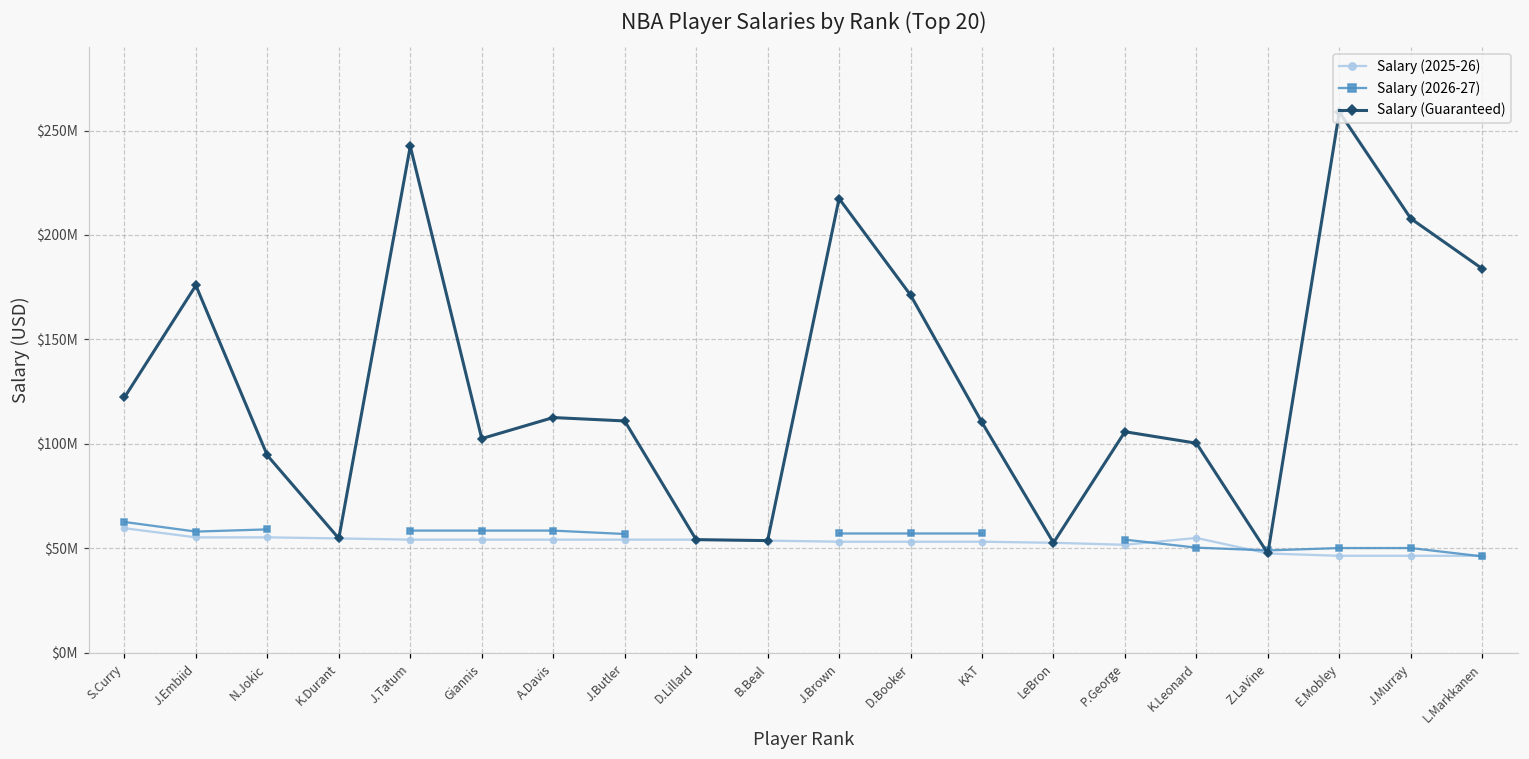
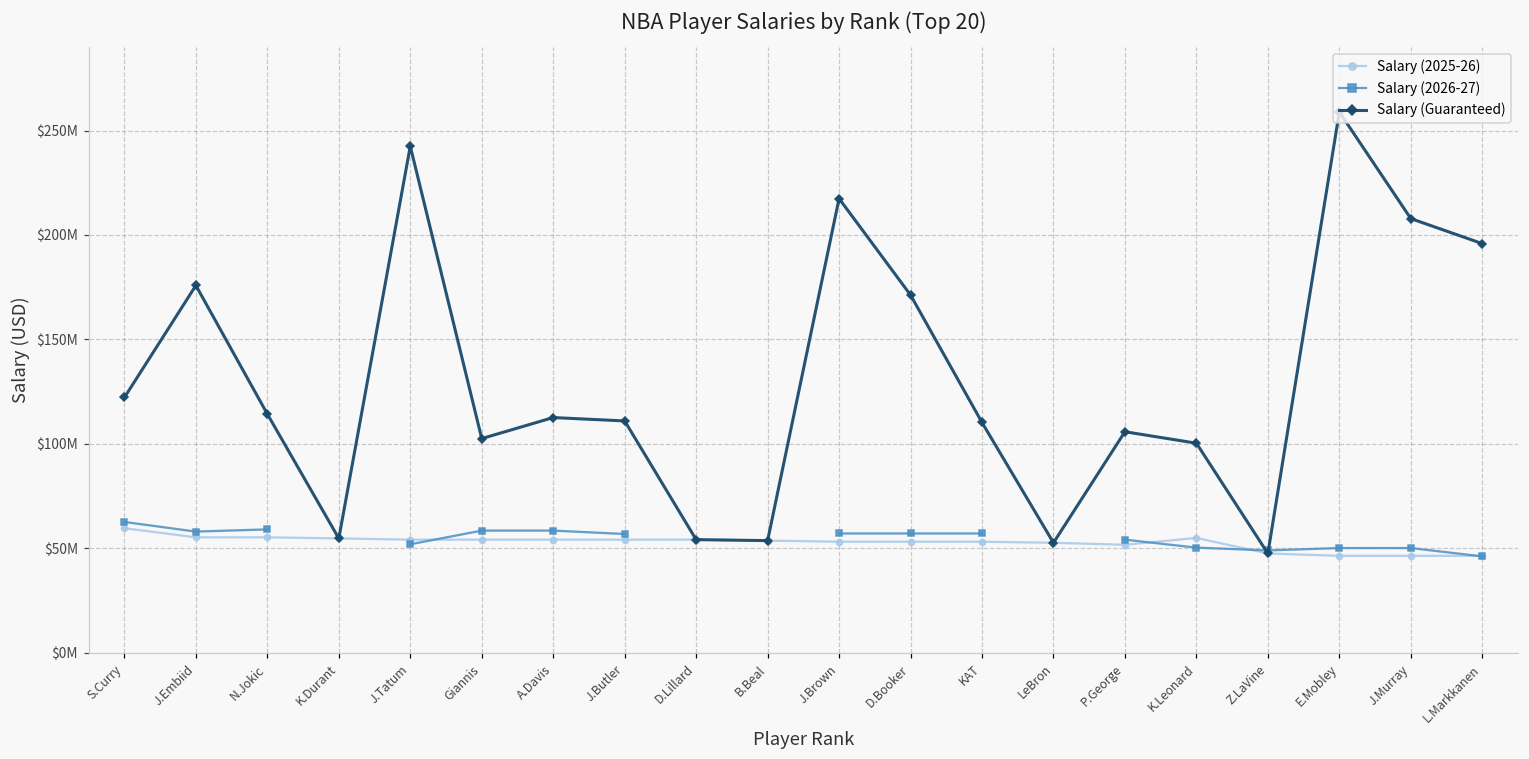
  {
    "Salary (2025-26)": {
      "S.Curry": "$60000000",
      "J.Embiid": "$55000000",
      "N.Jokic": "$55000000",
      "J.Tatum": "$54000000",
      "Giannis": "$54000000",
      "A.Davis": "$54000000",
      "J.Butler": "$54000000",
      "J.Brown": "$53000000",
      "D.Booker": "$53000000",
      "KAT": "$53000000",
      "P.George": "$52000000",
      "K.Leonard": "$55000000",
      "E.Mobley": "$46000000",
      "J.Murray": "$46000000"
    },
    "Salary (2026-27)": {
      "S.Curry": "$63000000",
      "J.Embiid": "$58000000",
      "N.Jokic": "$59000000",
-     "J.Tatum": "$58000000",
+     "J.Tatum": "$52000000",
      "Giannis": "$58000000",
      "A.Davis": "$58000000",
      "J.Butler": "$57000000",
      "J.Brown": "$57000000",
      "D.Booker": "$57000000",
      "KAT": "$57000000",
      "P.George": "$54000000",
      "K.Leonard": "$50000000",
      "Z.LaVine": "$49000000",
      "E.Mobley": "$50000000",
      "J.Murray": "$50000000"
    },
    "Salary (Guaranteed)": {
      "S.Curry": "$122000000",
      "J.Embiid": "$176000000",
-     "N.Jokic": "$94000000",
+     "N.Jokic": "$114000000",
      "J.Tatum": "$242000000",
      "Giannis": "$103000000",
      "A.Davis": "$113000000",
      "J.Butler": "$111000000",
      "J.Brown": "$217000000",
      "D.Booker": "$171000000",
      "KAT": "$110000000",
      "P.George": "$106000000",
      "K.Leonard": "$100000000",
      "J.Murray": "$208000000",
-     "L.Markkanen": "$184000000"
+     "L.Markkanen": "$196000000"
    }
  }
